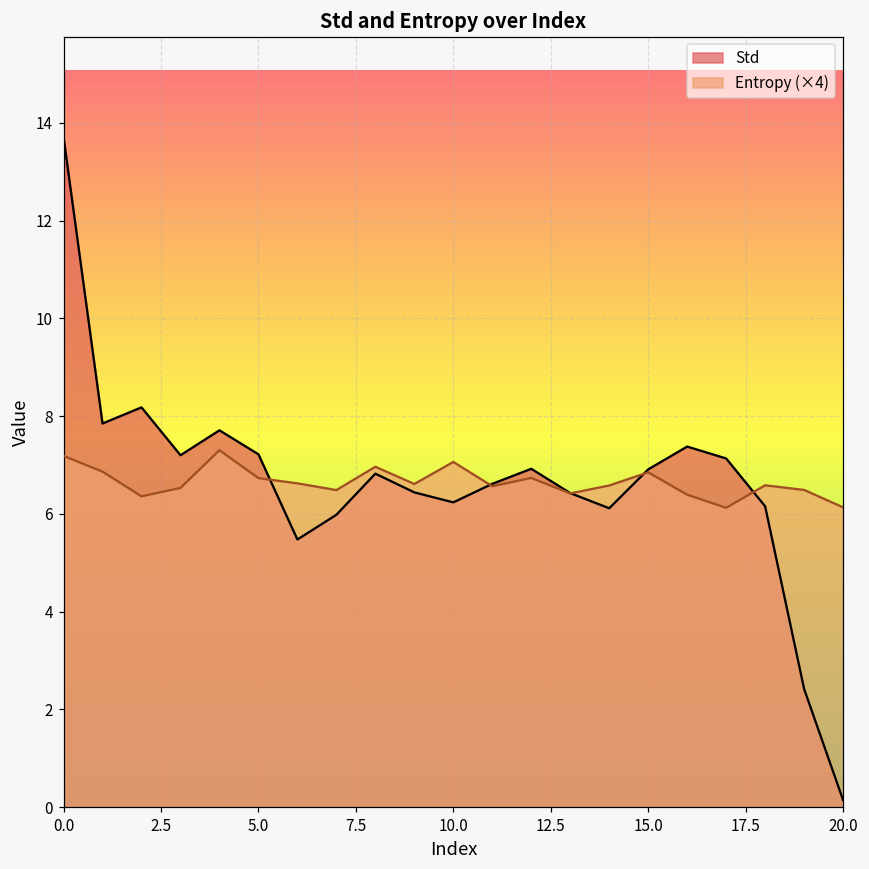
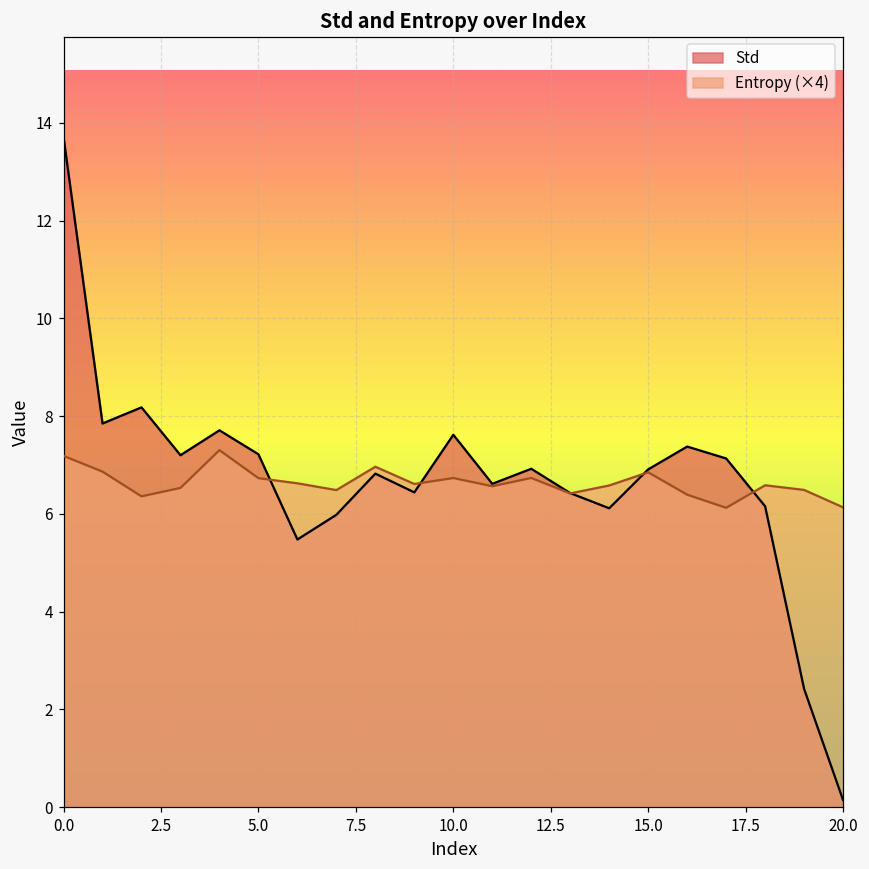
  {
    "Std": {
      "0.0": 13.7,
      "5.0": 7.2,
-     "10.0": 6.2,
+     "10.0": 7.6,
      "15.0": 6.9,
      "20.0": 0.1
    },
    "Entropy (×4)": {
      "0.0": 7.2,
      "5.0": 6.7,
-     "10.0": 7.1,
+     "10.0": 6.7,
      "15.0": 6.9,
      "20.0": 6.1
    }
  }
